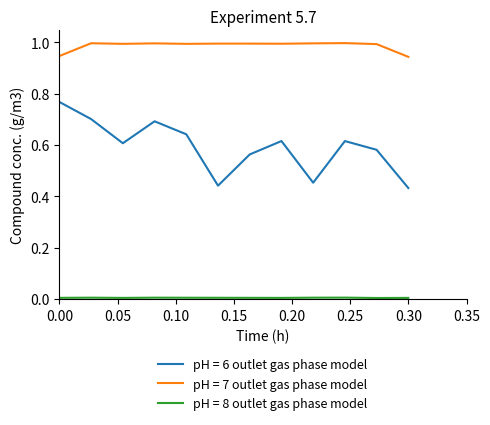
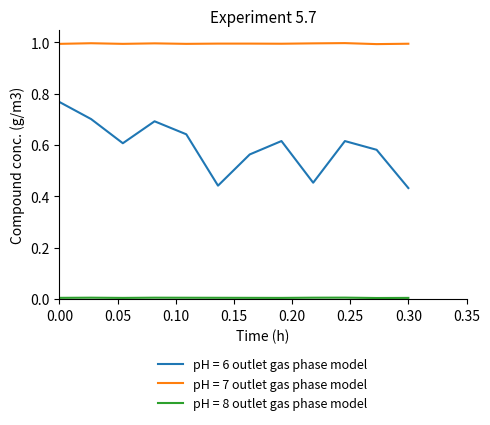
  {
    "pH = 6 outlet gas phase model": {
      "0.00": 0.77,
      "0.30": 0.43
    },
    "pH = 7 outlet gas phase model": {
-     "0.00": 0.95,
-     "0.30": 0.94
+     "0.00": 0.99,
+     "0.30": 0.99
    },
    "pH = 8 outlet gas phase model": {
      "0.00": 0.00,
      "0.30": 0.00
    }
  }
